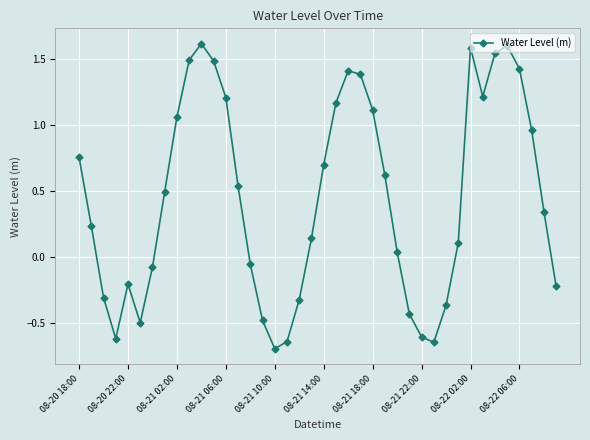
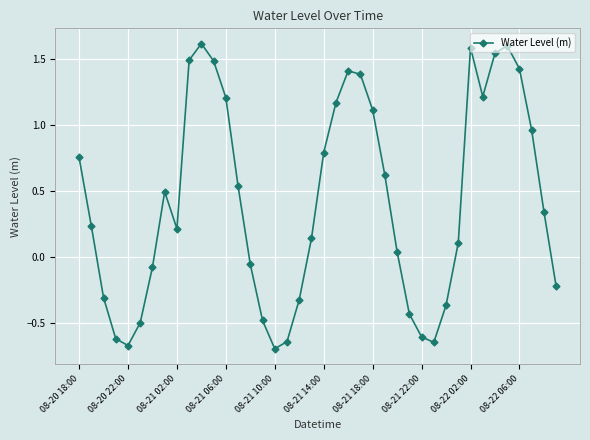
  {
    "08-20 18:00": 0.76,
-   "08-20 22:00": -0.21,
-   "08-21 02:00": 1.06,
+   "08-20 22:00": -0.67,
+   "08-21 02:00": 0.21,
    "08-21 06:00": 1.21,
    "08-21 10:00": -0.70,
-   "08-21 14:00": 0.70,
+   "08-21 14:00": 0.79,
    "08-21 18:00": 1.12,
    "08-21 22:00": -0.61,
    "08-22 06:00": 1.43
  }
